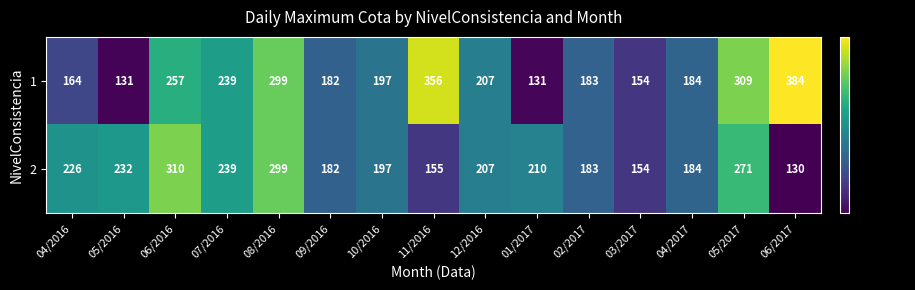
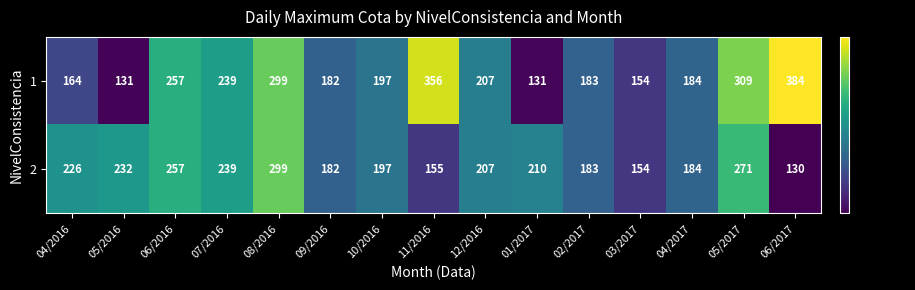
  {
    "1": {
      "04/2016": 164,
      "05/2016": 131,
      "06/2016": 257,
      "07/2016": 239,
      "08/2016": 299,
      "09/2016": 182,
      "10/2016": 197,
      "11/2016": 356,
      "12/2016": 207,
      "01/2017": 131,
      "02/2017": 183,
      "03/2017": 154,
      "04/2017": 184,
      "05/2017": 309,
      "06/2017": 384
    },
    "2": {
      "04/2016": 226,
      "05/2016": 232,
-     "06/2016": 310,
+     "06/2016": 257,
      "07/2016": 239,
      "08/2016": 299,
      "09/2016": 182,
      "10/2016": 197,
      "11/2016": 155,
      "12/2016": 207,
      "01/2017": 210,
      "02/2017": 183,
      "03/2017": 154,
      "04/2017": 184,
      "05/2017": 271,
      "06/2017": 130
    }
  }
